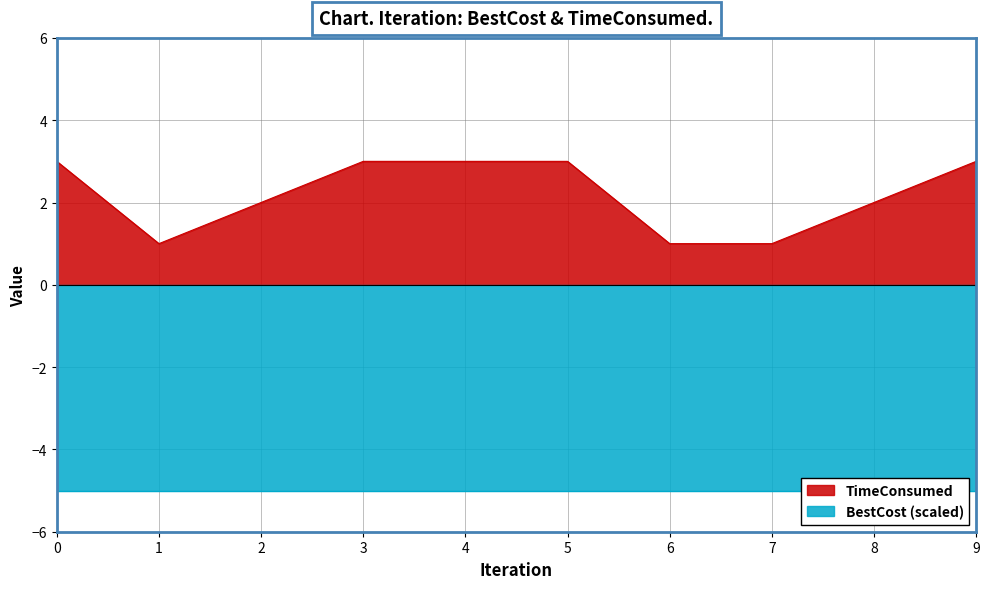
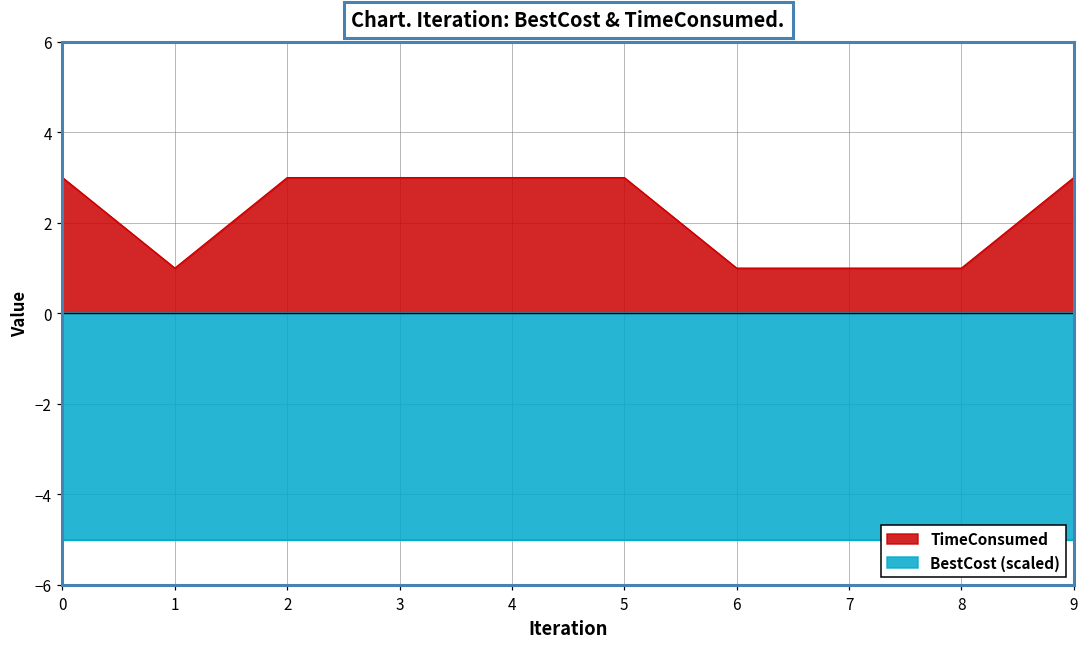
  {
    "TimeConsumed": {
      "0": 3,
      "1": 1,
-     "2": 2,
+     "2": 3,
      "3": 3,
      "4": 3,
      "5": 3,
      "6": 1,
      "7": 1,
-     "8": 2,
+     "8": 1,
      "9": 3
    }
  }
